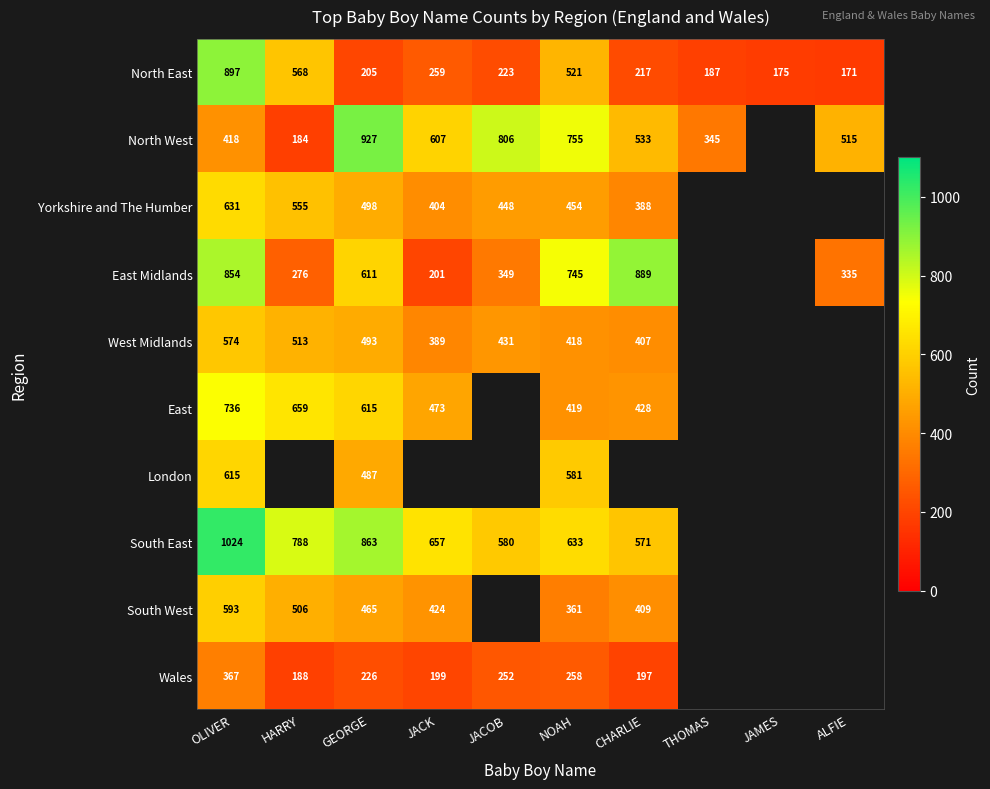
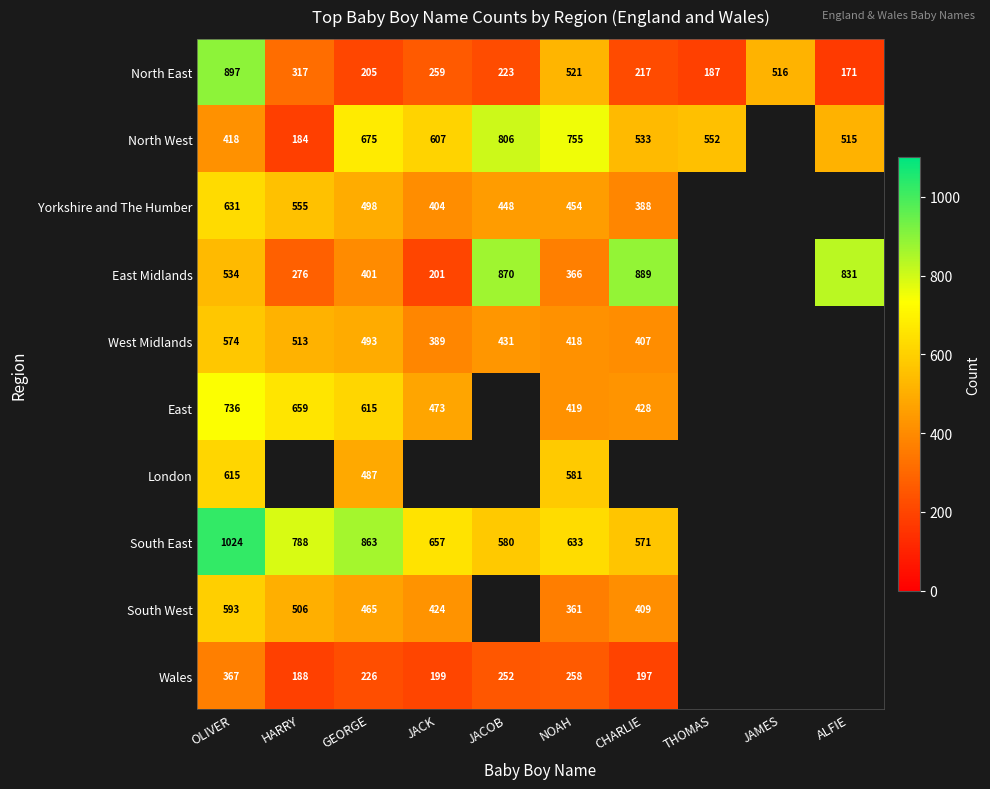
  {
    "North East": {
      "OLIVER": 897,
-     "HARRY": 568,
+     "HARRY": 317,
      "GEORGE": 205,
      "JACK": 259,
      "JACOB": 223,
      "NOAH": 521,
      "CHARLIE": 217,
      "THOMAS": 187,
-     "JAMES": 175,
+     "JAMES": 516,
      "ALFIE": 171
    },
    "North West": {
      "OLIVER": 418,
      "HARRY": 184,
-     "GEORGE": 927,
+     "GEORGE": 675,
      "JACK": 607,
      "JACOB": 806,
      "NOAH": 755,
      "CHARLIE": 533,
-     "THOMAS": 345,
+     "THOMAS": 552,
      "ALFIE": 515
    },
    "Yorkshire and The Humber": {
      "OLIVER": 631,
      "HARRY": 555,
      "GEORGE": 498,
      "JACK": 404,
      "JACOB": 448,
      "NOAH": 454,
      "CHARLIE": 388
    },
    "East Midlands": {
-     "OLIVER": 854,
+     "OLIVER": 534,
      "HARRY": 276,
-     "GEORGE": 611,
+     "GEORGE": 401,
      "JACK": 201,
-     "JACOB": 349,
-     "NOAH": 745,
+     "JACOB": 870,
+     "NOAH": 366,
      "CHARLIE": 889,
-     "ALFIE": 335
+     "ALFIE": 831
    },
    "West Midlands": {
      "OLIVER": 574,
      "HARRY": 513,
      "GEORGE": 493,
      "JACK": 389,
      "JACOB": 431,
      "NOAH": 418,
      "CHARLIE": 407
    },
    "East": {
      "OLIVER": 736,
      "HARRY": 659,
      "GEORGE": 615,
      "JACK": 473,
      "NOAH": 419,
      "CHARLIE": 428
    },
    "London": {
      "OLIVER": 615,
      "GEORGE": 487,
      "NOAH": 581
    },
    "South East": {
      "OLIVER": 1024,
      "HARRY": 788,
      "GEORGE": 863,
      "JACK": 657,
      "JACOB": 580,
      "NOAH": 633,
      "CHARLIE": 571
    },
    "South West": {
      "OLIVER": 593,
      "HARRY": 506,
      "GEORGE": 465,
      "JACK": 424,
      "NOAH": 361,
      "CHARLIE": 409
    },
    "Wales": {
      "OLIVER": 367,
      "HARRY": 188,
      "GEORGE": 226,
      "JACK": 199,
      "JACOB": 252,
      "NOAH": 258,
      "CHARLIE": 197
    }
  }
